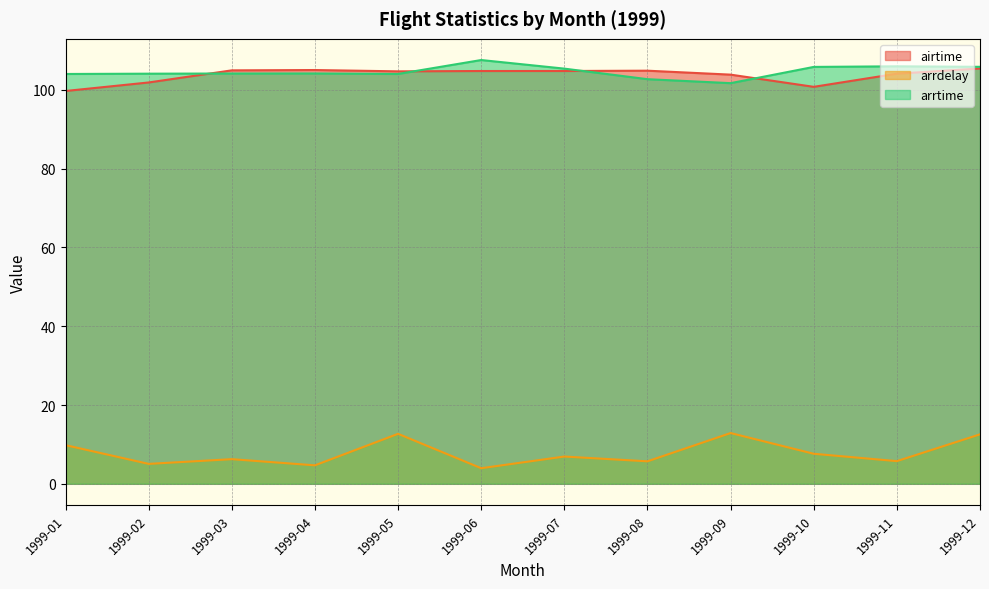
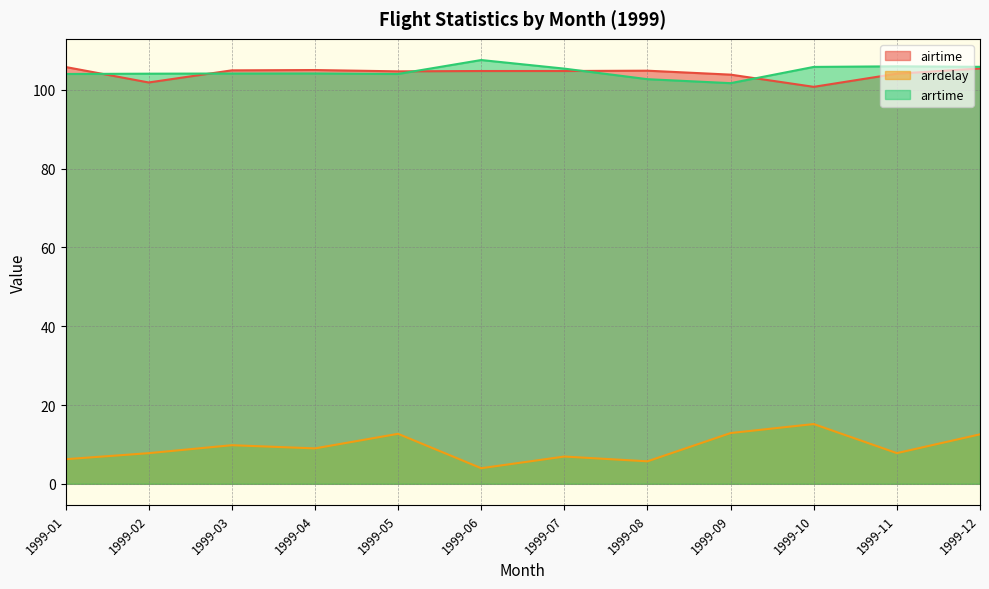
  {
    "airtime": {
-     "1999-01": 100,
+     "1999-01": 106,
      "1999-02": 102,
      "1999-03": 105,
      "1999-04": 105,
      "1999-05": 105,
      "1999-06": 105,
      "1999-08": 105,
      "1999-09": 104,
      "1999-10": 101
    },
    "arrdelay": {
-     "1999-01": 10,
-     "1999-02": 5,
-     "1999-03": 6,
-     "1999-04": 5,
+     "1999-01": 6,
+     "1999-02": 8,
+     "1999-03": 10,
+     "1999-04": 9,
      "1999-05": 13,
      "1999-06": 4,
      "1999-07": 7,
      "1999-08": 6,
      "1999-09": 13,
-     "1999-10": 8,
-     "1999-11": 6,
+     "1999-10": 15,
+     "1999-11": 8,
      "1999-12": 13
    },
    "arrtime": {
      "1999-01": 104,
      "1999-02": 104,
      "1999-03": 104,
      "1999-04": 104,
      "1999-05": 104,
      "1999-06": 108,
      "1999-08": 103,
      "1999-09": 102,
      "1999-10": 106
    }
  }
